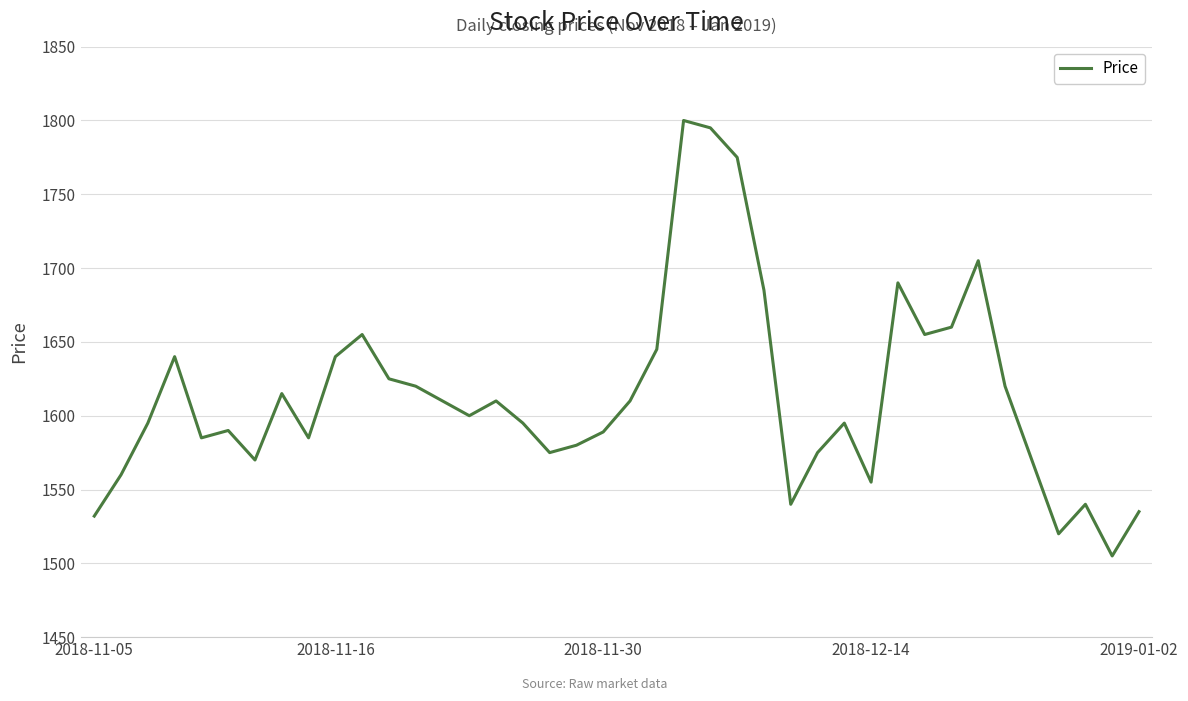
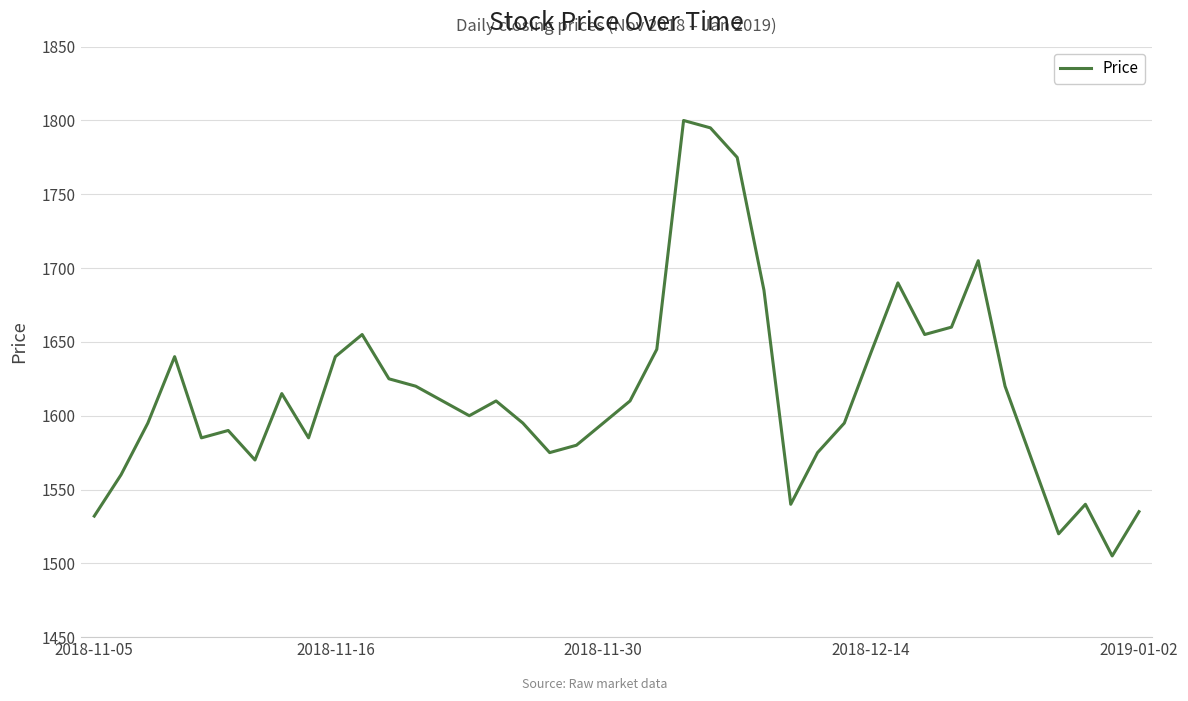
  {
    "2018-11-05": 1532,
    "2018-11-16": 1640,
-   "2018-11-30": 1589,
-   "2018-12-14": 1555,
+   "2018-11-30": 1595,
+   "2018-12-14": 1643,
    "2019-01-02": 1535
  }
